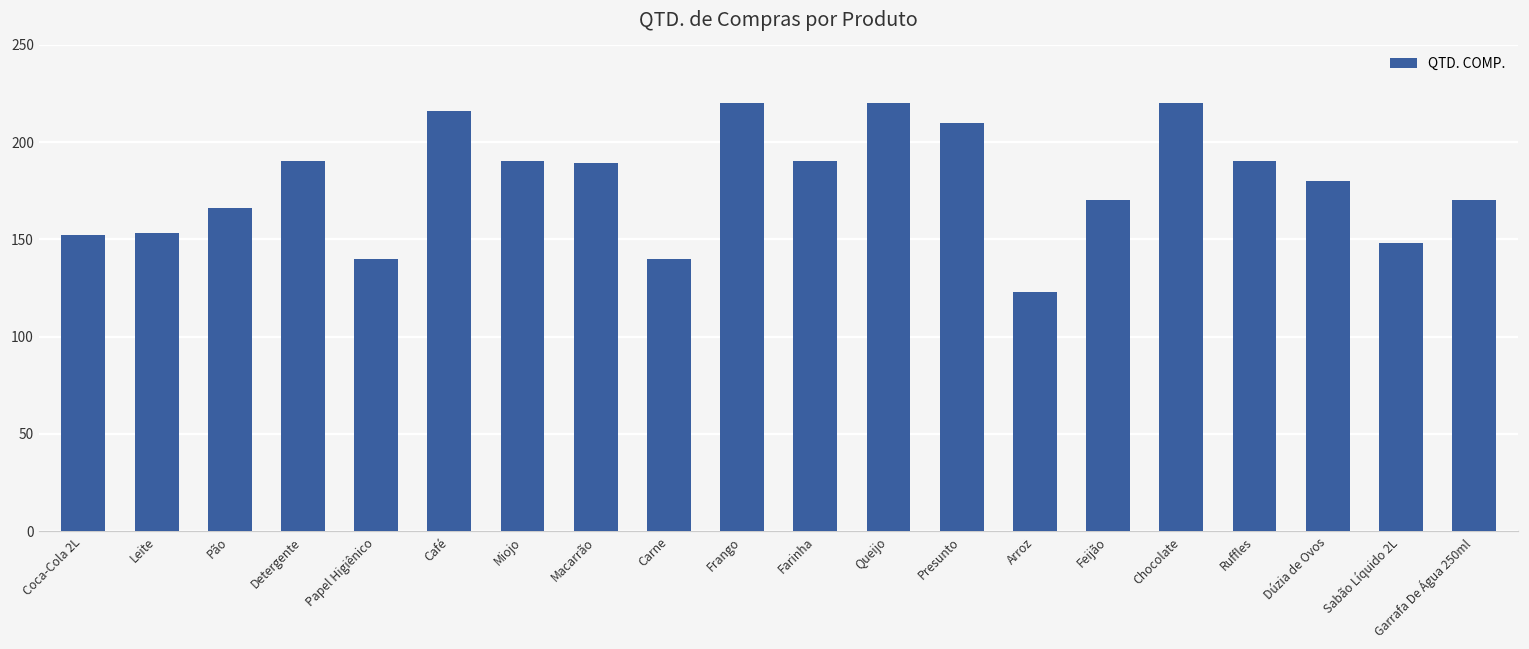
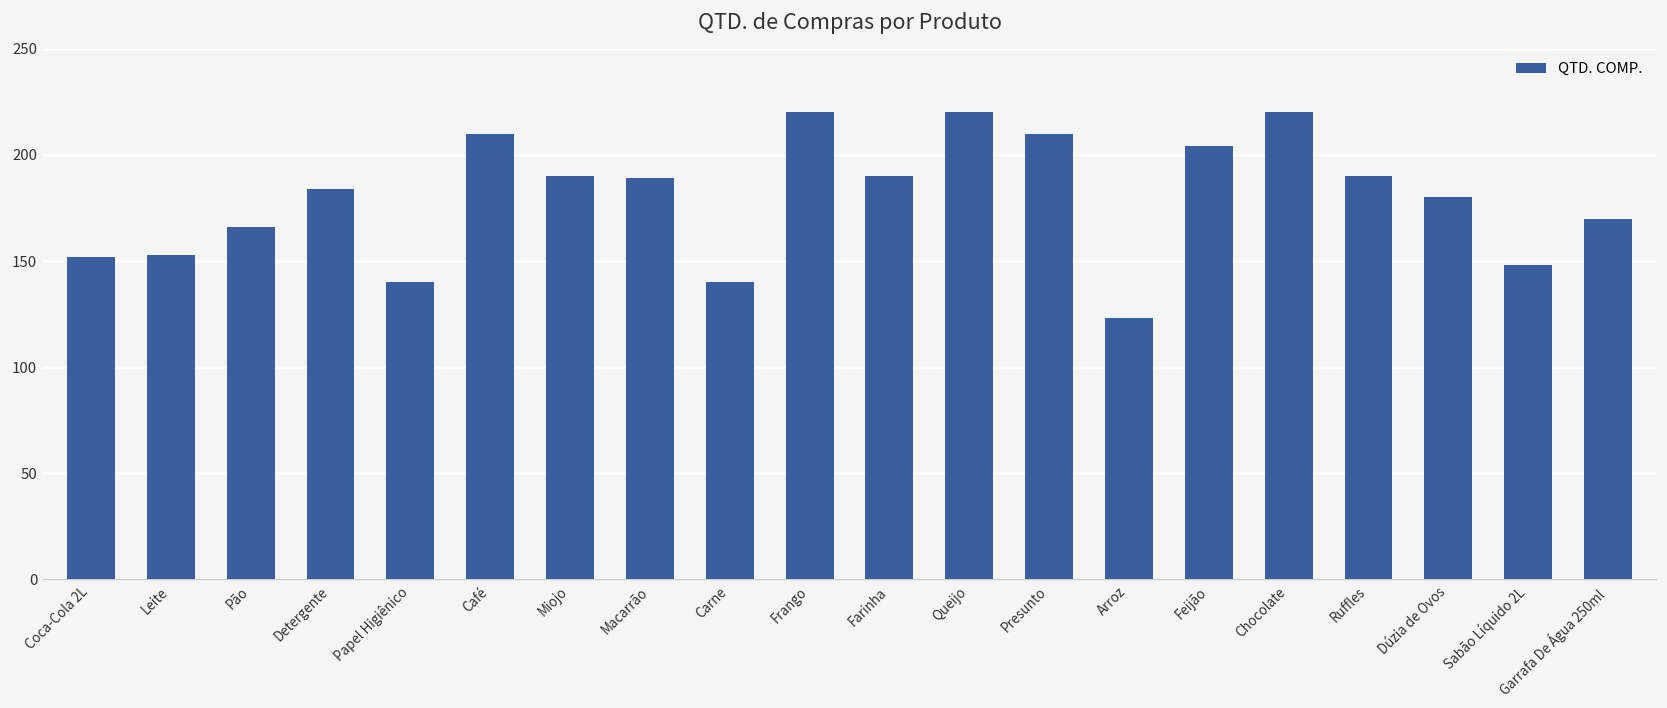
  {
    "Coca-Cola 2L": 152,
    "Leite": 153,
    "Pão": 166,
-   "Detergente": 190,
+   "Detergente": 184,
    "Papel Higiênico": 140,
-   "Café": 216,
+   "Café": 210,
    "Miojo": 190,
    "Macarrão": 189,
    "Carne": 140,
    "Frango": 220,
    "Farinha": 190,
    "Queijo": 220,
    "Presunto": 210,
    "Arroz": 123,
-   "Feijão": 170,
+   "Feijão": 204,
    "Chocolate": 220,
    "Ruffles": 190,
    "Dúzia de Ovos": 180,
    "Sabão Líquido 2L": 148,
    "Garrafa De Água 250ml": 170
  }
